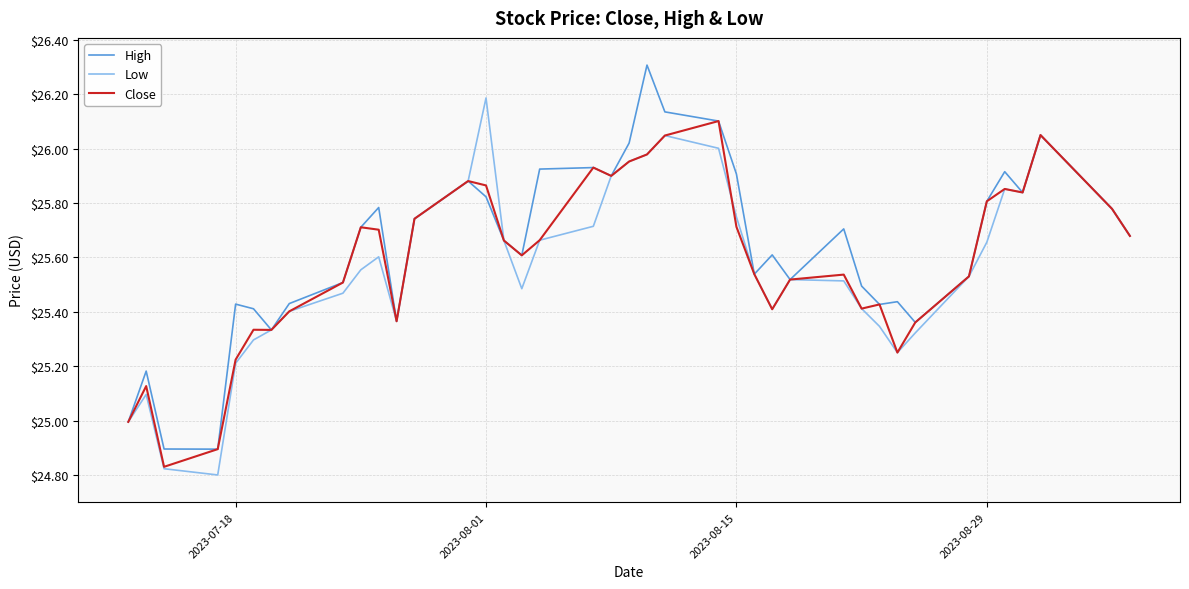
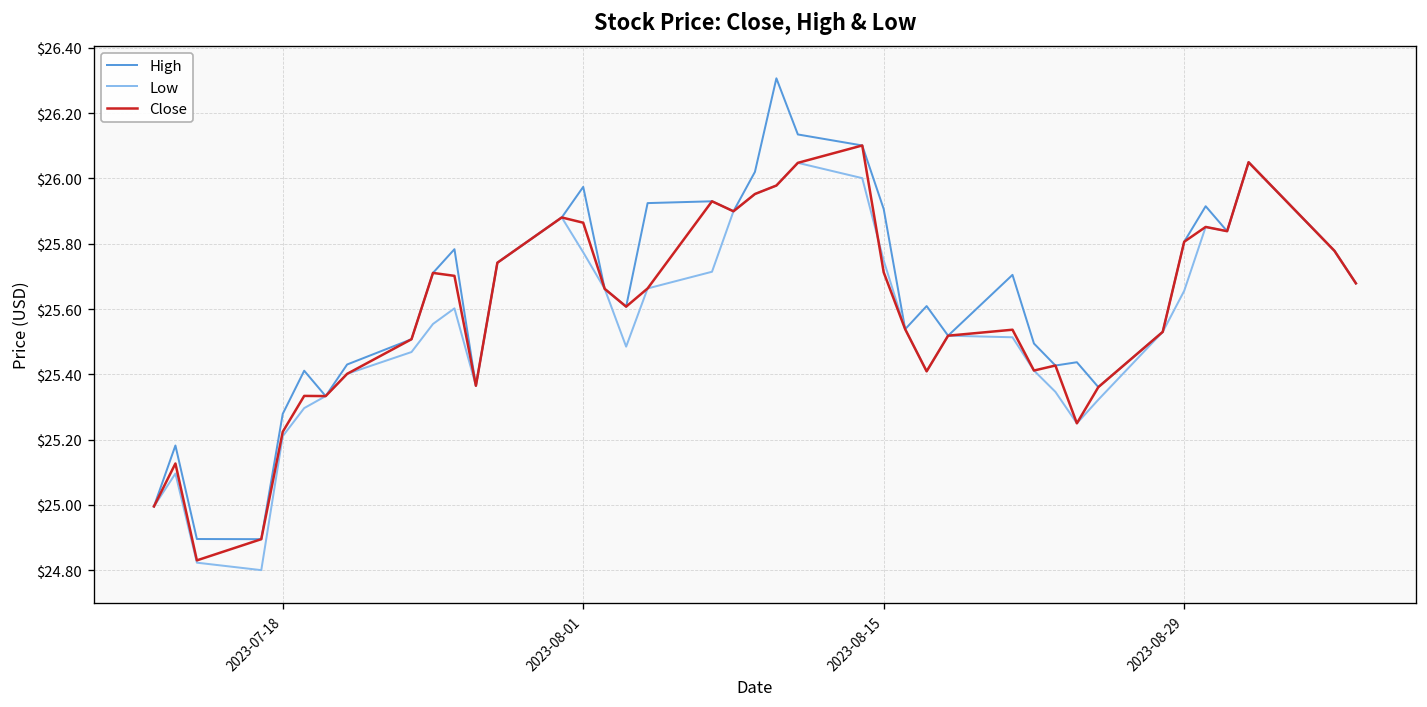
  {
    "High": {
-     "2023-07-18": "$25.43",
-     "2023-08-01": "$25.82",
+     "2023-07-18": "$25.28",
+     "2023-08-01": "$25.97",
      "2023-08-15": "$25.91"
    },
    "Low": {
      "2023-07-18": "$25.21",
-     "2023-08-01": "$26.19",
+     "2023-08-01": "$25.77",
      "2023-08-15": "$25.75",
      "2023-08-29": "$25.66"
    },
    "Close": {
      "2023-07-18": "$25.22",
      "2023-08-01": "$25.86",
      "2023-08-15": "$25.71"
    }
  }
